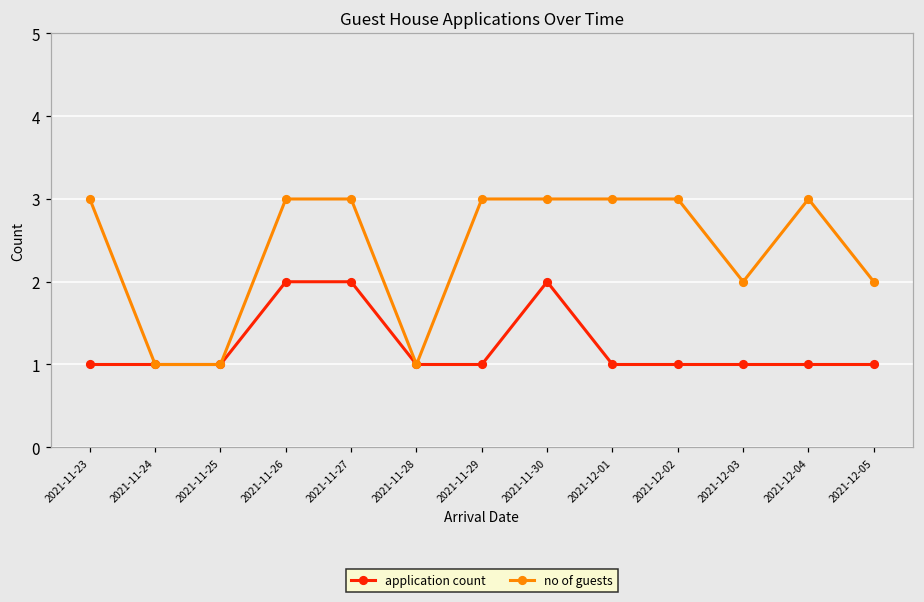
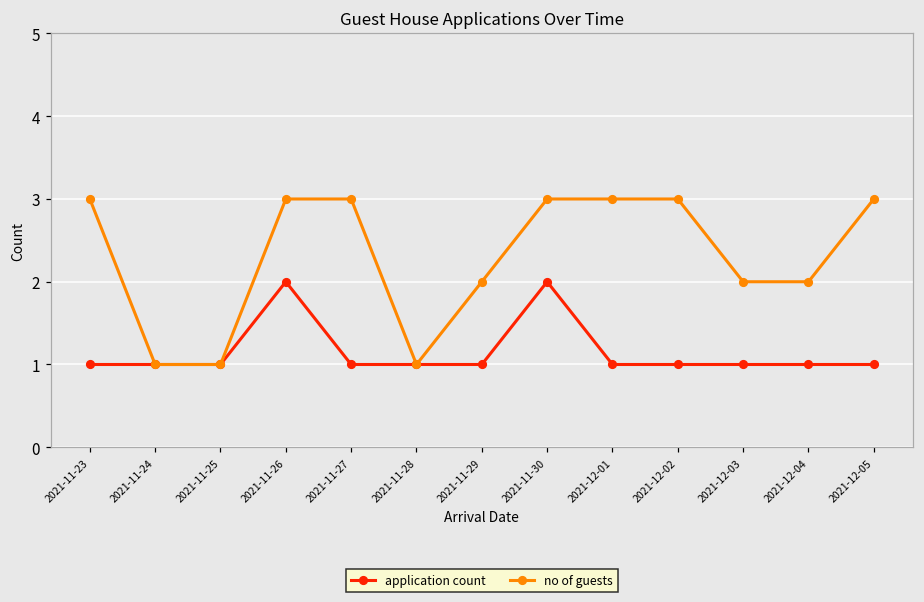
  {
    "application count": {
      "2021-11-23": 1,
      "2021-11-26": 2,
-     "2021-11-27": 2,
+     "2021-11-27": 1,
      "2021-11-29": 1,
      "2021-11-30": 2,
      "2021-12-01": 1,
      "2021-12-02": 1,
      "2021-12-03": 1,
      "2021-12-04": 1,
      "2021-12-05": 1
    },
    "no of guests": {
      "2021-11-23": 3,
      "2021-11-26": 3,
      "2021-11-27": 3,
-     "2021-11-29": 3,
+     "2021-11-29": 2,
      "2021-11-30": 3,
      "2021-12-01": 3,
      "2021-12-02": 3,
      "2021-12-03": 2,
-     "2021-12-04": 3,
-     "2021-12-05": 2
+     "2021-12-04": 2,
+     "2021-12-05": 3
    }
  }
